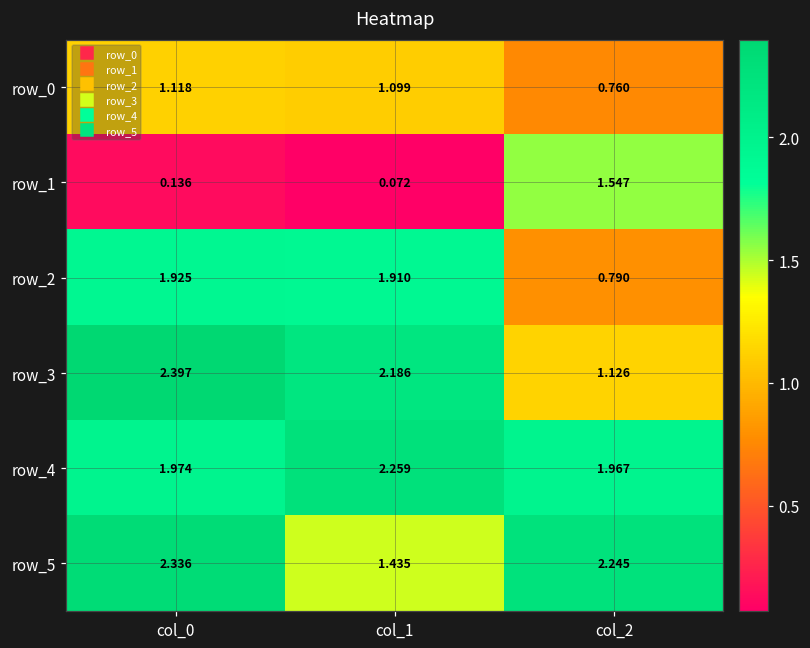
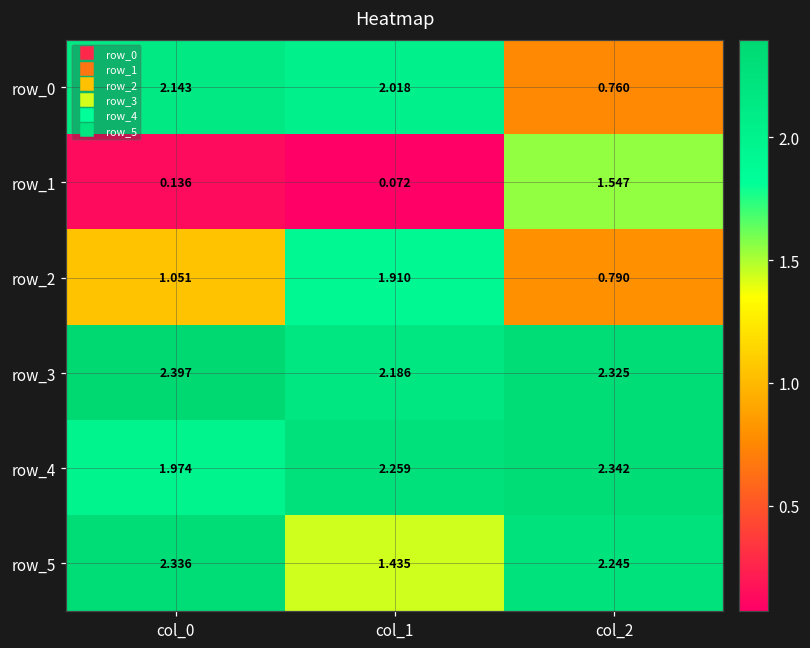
  {
    "row_0": {
-     "col_0": 1.118,
-     "col_1": 1.099,
+     "col_0": 2.143,
+     "col_1": 2.018,
      "col_2": 0.760
    },
    "row_1": {
      "col_0": 0.136,
      "col_1": 0.072,
      "col_2": 1.547
    },
    "row_2": {
-     "col_0": 1.925,
+     "col_0": 1.051,
      "col_1": 1.910,
      "col_2": 0.790
    },
    "row_3": {
      "col_0": 2.397,
      "col_1": 2.186,
-     "col_2": 1.126
+     "col_2": 2.325
    },
    "row_4": {
      "col_0": 1.974,
      "col_1": 2.259,
-     "col_2": 1.967
+     "col_2": 2.342
    },
    "row_5": {
      "col_0": 2.336,
      "col_1": 1.435,
      "col_2": 2.245
    }
  }
